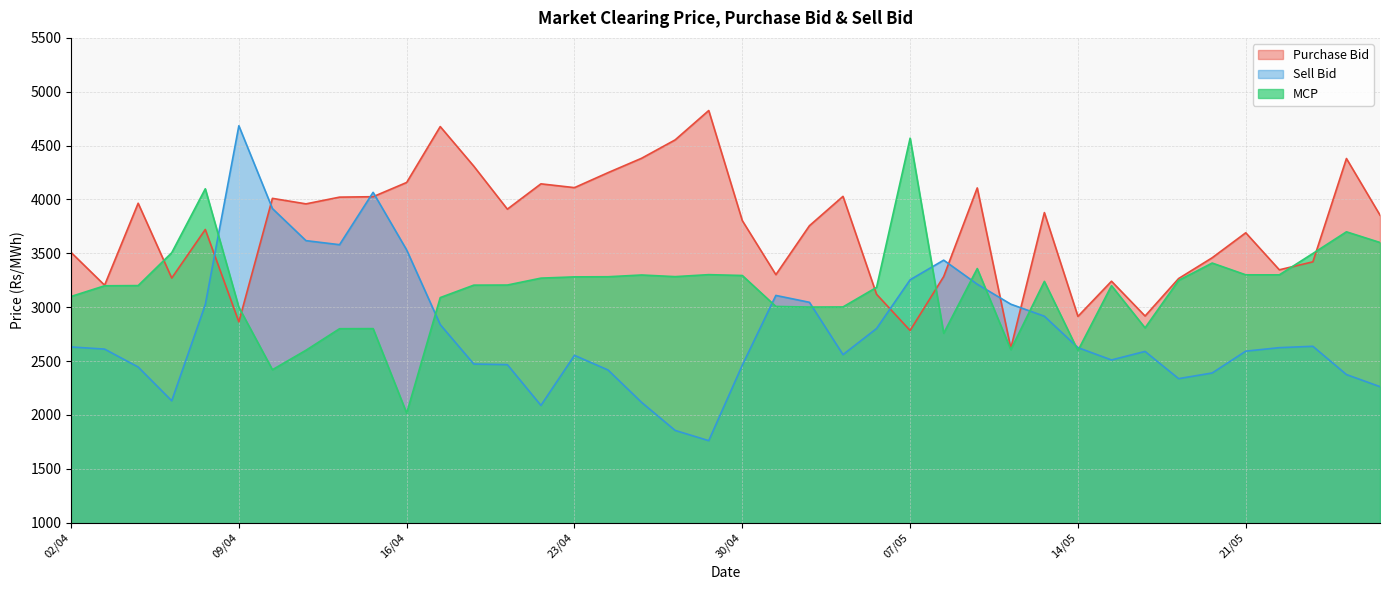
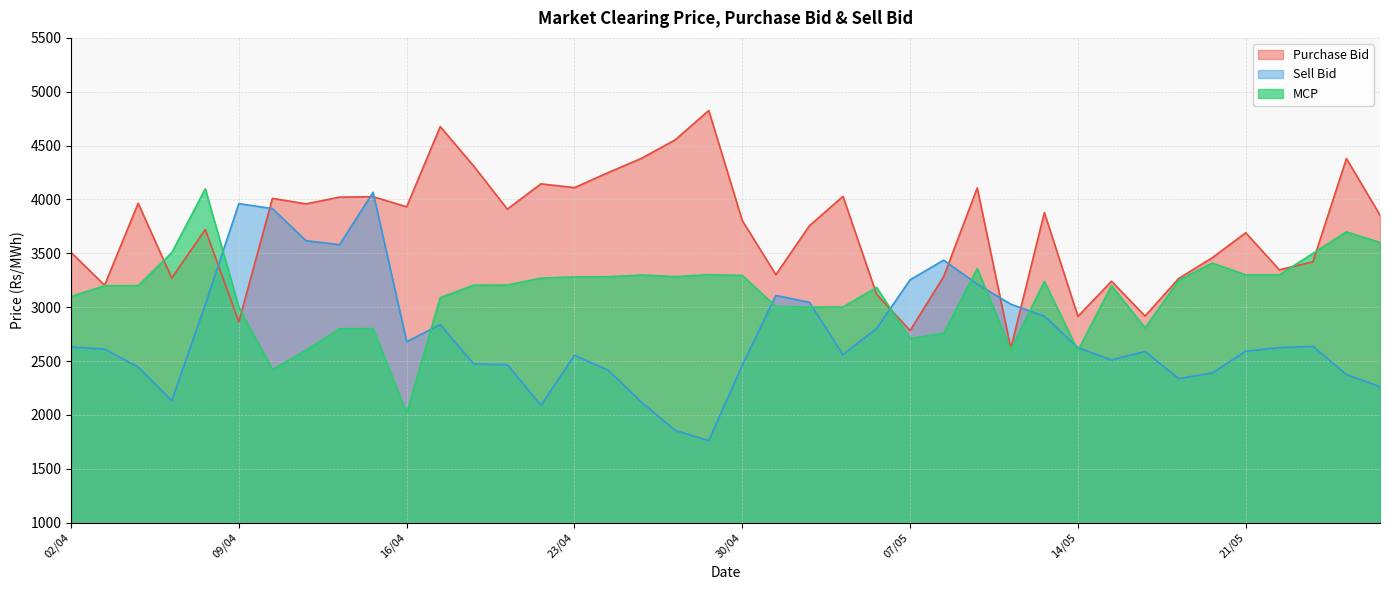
  {
    "Purchase Bid": {
      "02/04": 3510,
      "09/04": 2860,
-     "16/04": 4160,
+     "16/04": 3930,
      "23/04": 4110,
      "30/04": 3800,
      "07/05": 2780,
      "14/05": 2920,
      "21/05": 3690
    },
    "Sell Bid": {
      "02/04": 2630,
-     "09/04": 4680,
-     "16/04": 3530,
+     "09/04": 3960,
+     "16/04": 2680,
      "23/04": 2550,
      "30/04": 2460,
      "07/05": 3250,
      "14/05": 2630,
      "21/05": 2590
    },
    "MCP": {
      "02/04": 3100,
      "09/04": 3000,
      "16/04": 2020,
      "23/04": 3280,
      "30/04": 3290,
-     "07/05": 4570,
+     "07/05": 2710,
      "14/05": 2600,
      "21/05": 3300
    }
  }
